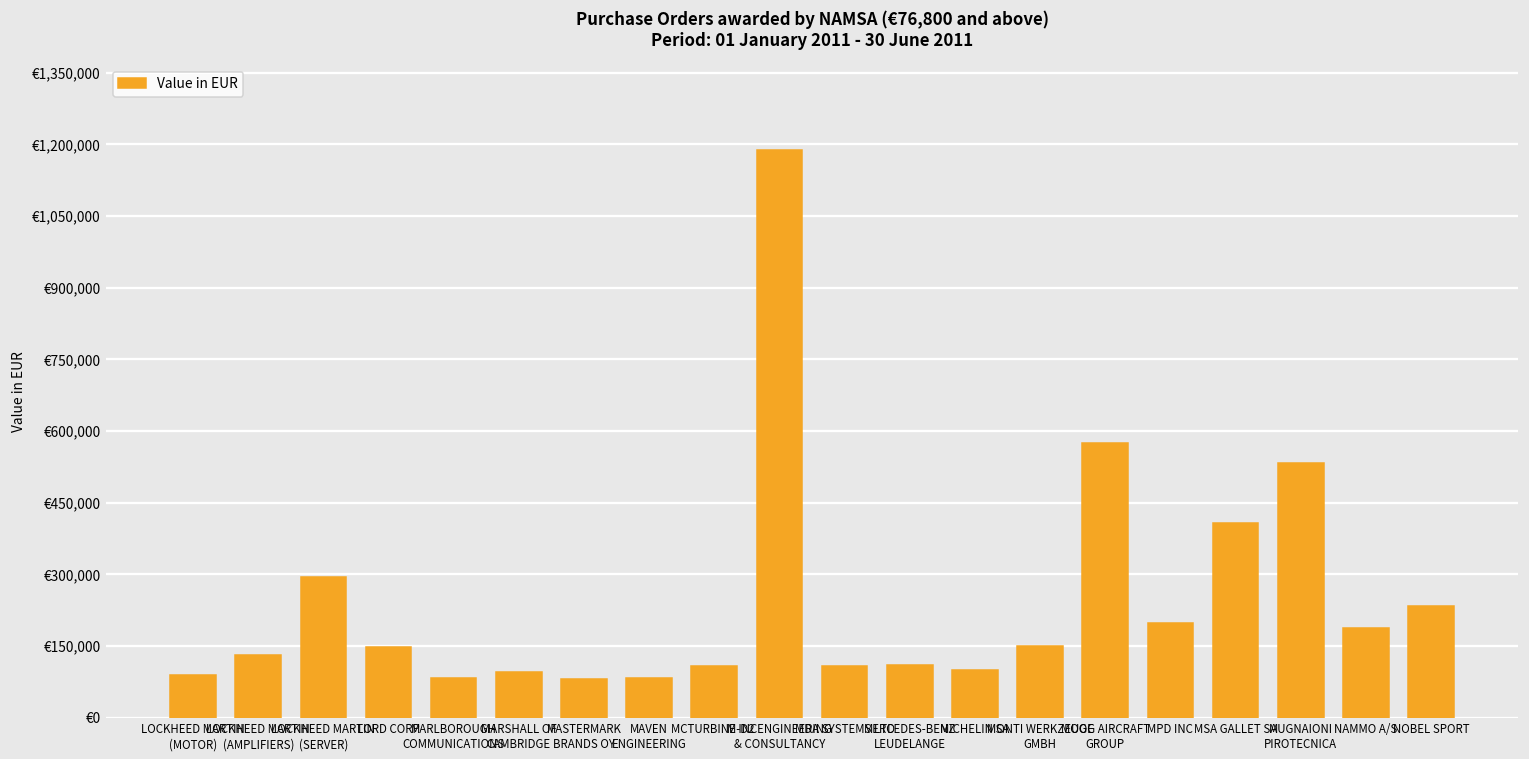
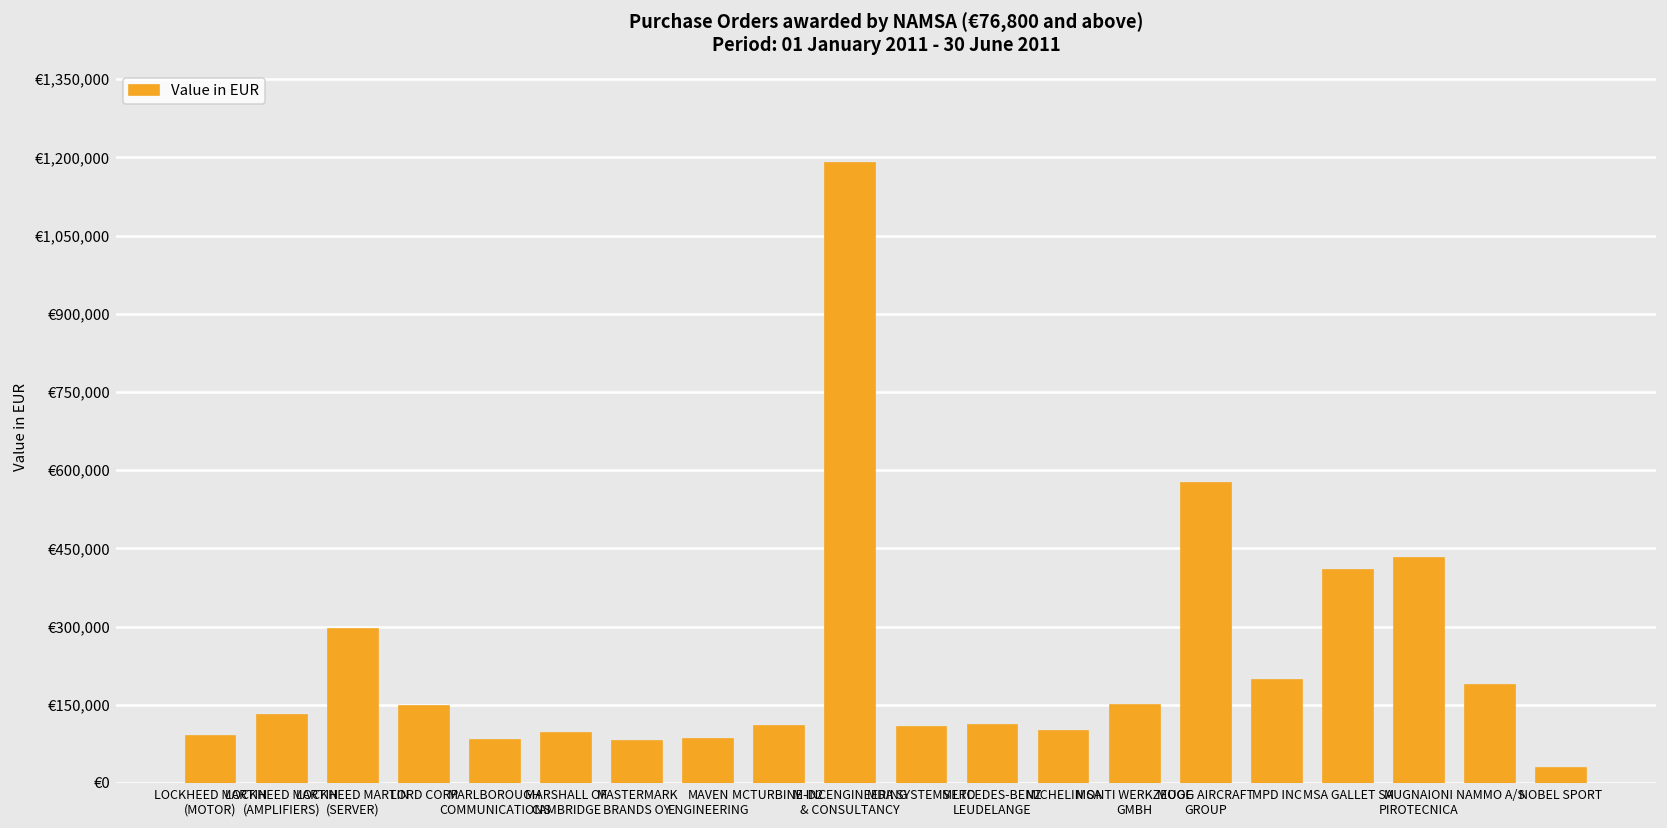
  {
    "MASTERMARK BRANDS OY": "€80,000",
    "MAVEN ENGINEERING": "€80,000",
    "MPD INC": "€200,000",
-   "MUGNAIONI PIROTECNICA": "€530,000",
+   "MUGNAIONI PIROTECNICA": "€430,000",
    "NAMMO A/S": "€190,000",
-   "NOBEL SPORT": "€230,000"
+   "NOBEL SPORT": "€30,000"
  }
